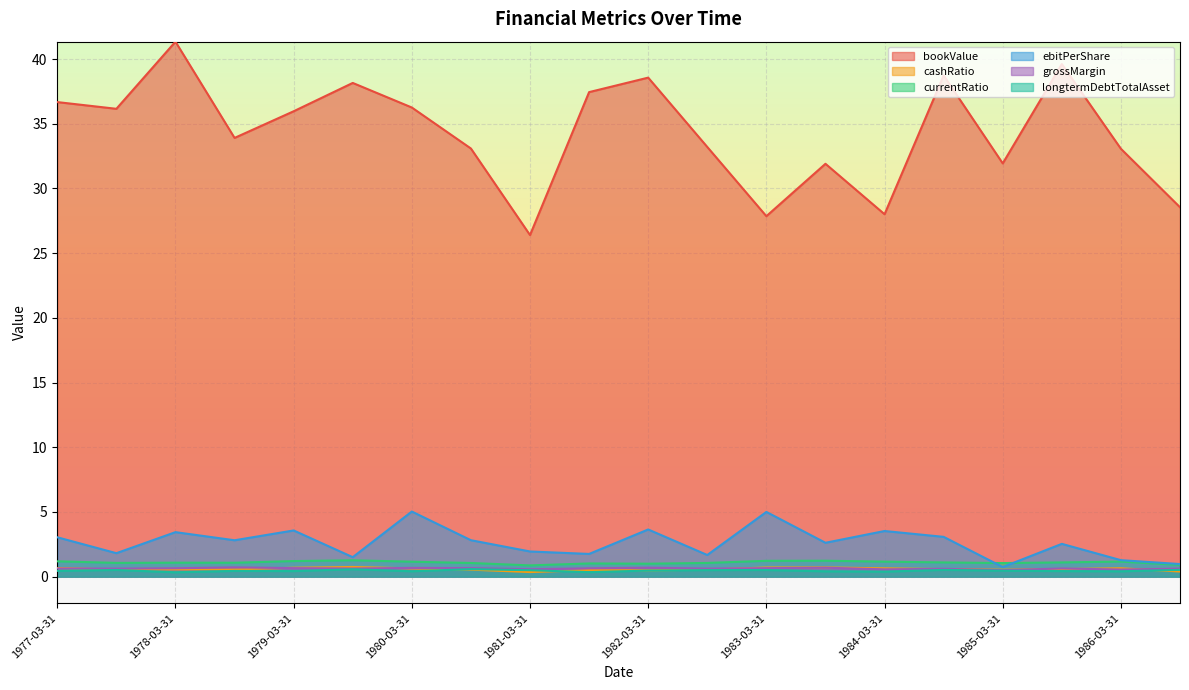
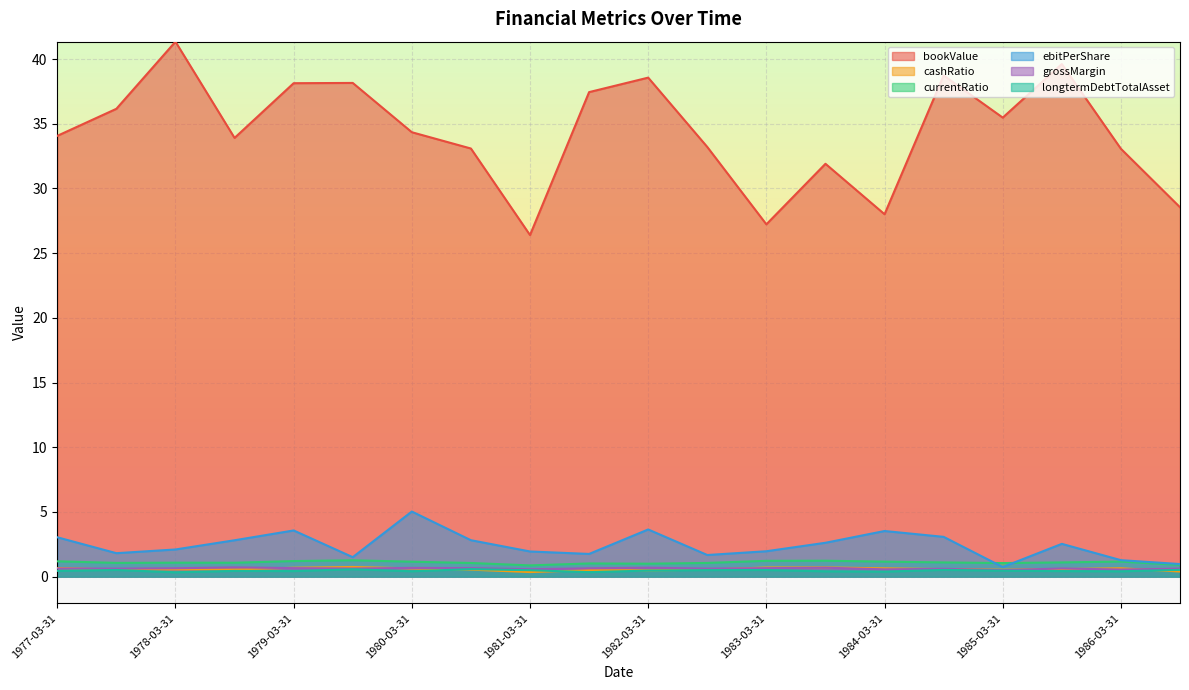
  {
    "bookValue": {
-     "1977-03-31": 36.7,
+     "1977-03-31": 34.1,
      "1978-03-31": 41.4,
-     "1979-03-31": 36.0,
-     "1980-03-31": 36.3,
+     "1979-03-31": 38.1,
+     "1980-03-31": 34.4,
      "1981-03-31": 26.4,
      "1982-03-31": 38.6,
-     "1983-03-31": 27.9,
+     "1983-03-31": 27.2,
      "1984-03-31": 28.0,
-     "1985-03-31": 31.9,
+     "1985-03-31": 35.5,
      "1986-03-31": 33.1
    },
    "ebitPerShare": {
      "1977-03-31": 3.0,
-     "1978-03-31": 3.4,
+     "1978-03-31": 2.1,
      "1979-03-31": 3.6,
      "1980-03-31": 5.0,
      "1981-03-31": 1.9,
      "1982-03-31": 3.6,
-     "1983-03-31": 5.0,
+     "1983-03-31": 2.0,
      "1984-03-31": 3.5,
      "1985-03-31": 0.7
    },
    "grossMargin": {
      "1982-03-31": 0.7
    }
  }
